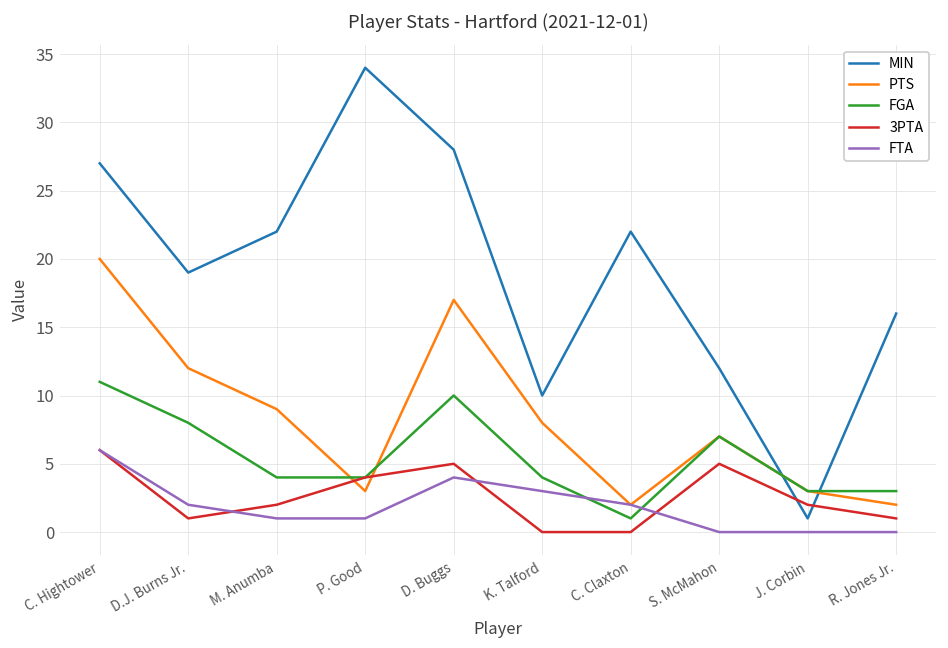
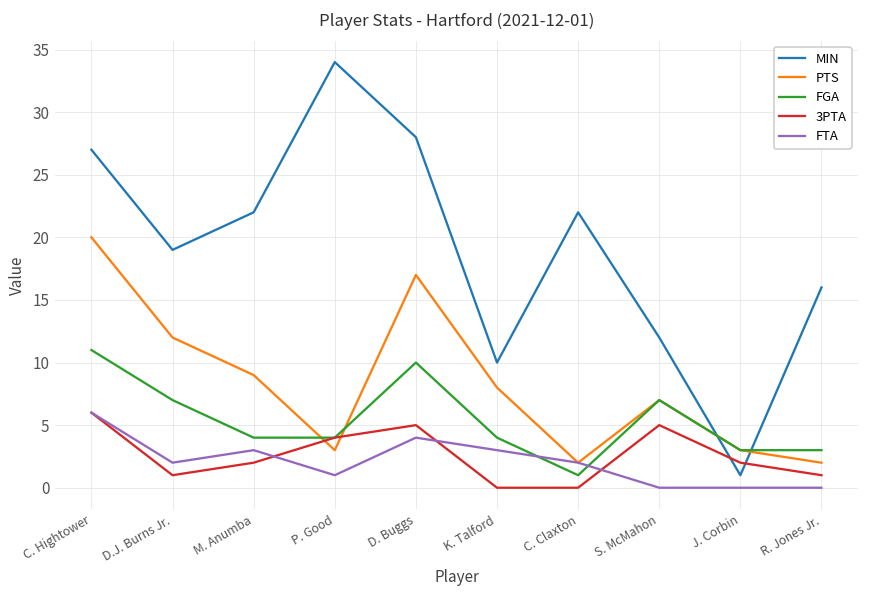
  {
    "MIN": {
      "C. Hightower": 27,
      "D.J. Burns Jr.": 19,
      "M. Anumba": 22,
      "P. Good": 34,
      "D. Buggs": 28,
      "K. Talford": 10,
      "C. Claxton": 22,
      "S. McMahon": 12,
      "J. Corbin": 1,
      "R. Jones Jr.": 16
    },
    "PTS": {
      "C. Hightower": 20,
      "D.J. Burns Jr.": 12,
      "M. Anumba": 9,
      "P. Good": 3,
      "D. Buggs": 17,
      "K. Talford": 8,
      "R. Jones Jr.": 2
    },
    "FGA": {
      "C. Hightower": 11,
-     "D.J. Burns Jr.": 8,
+     "D.J. Burns Jr.": 7,
      "M. Anumba": 4,
      "D. Buggs": 10,
      "K. Talford": 4,
      "C. Claxton": 1,
      "R. Jones Jr.": 3
    },
    "3PTA": {
      "D.J. Burns Jr.": 1,
      "M. Anumba": 2,
      "D. Buggs": 5,
      "K. Talford": 0,
      "C. Claxton": 0,
      "S. McMahon": 5,
      "J. Corbin": 2,
      "R. Jones Jr.": 1
    },
    "FTA": {
      "D.J. Burns Jr.": 2,
-     "M. Anumba": 1,
+     "M. Anumba": 3,
      "P. Good": 1,
      "D. Buggs": 4,
      "K. Talford": 3,
      "S. McMahon": 0,
      "J. Corbin": 0,
      "R. Jones Jr.": 0
    }
  }
